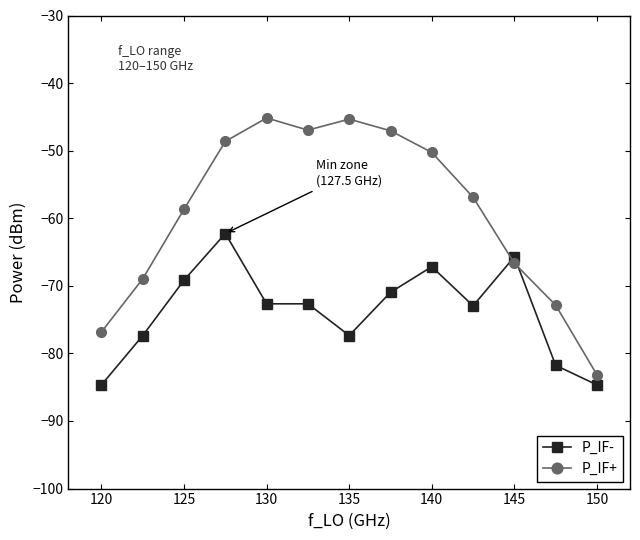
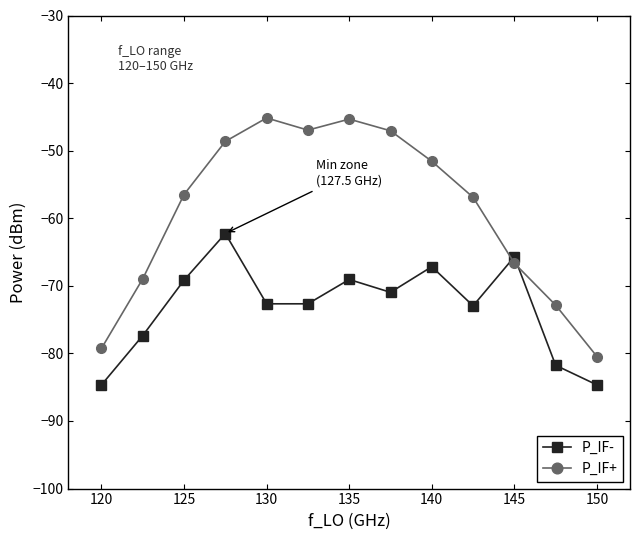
  {
    "P_IF-": {
      "120": -85,
      "125": -69,
      "130": -73,
-     "135": -77,
+     "135": -69,
      "140": -67,
      "145": -66,
      "150": -85
    },
    "P_IF+": {
-     "120": -77,
-     "125": -59,
+     "120": -79,
+     "125": -56,
      "130": -45,
      "135": -45,
-     "140": -50,
+     "140": -52,
      "145": -67,
-     "150": -83
+     "150": -80
    }
  }
